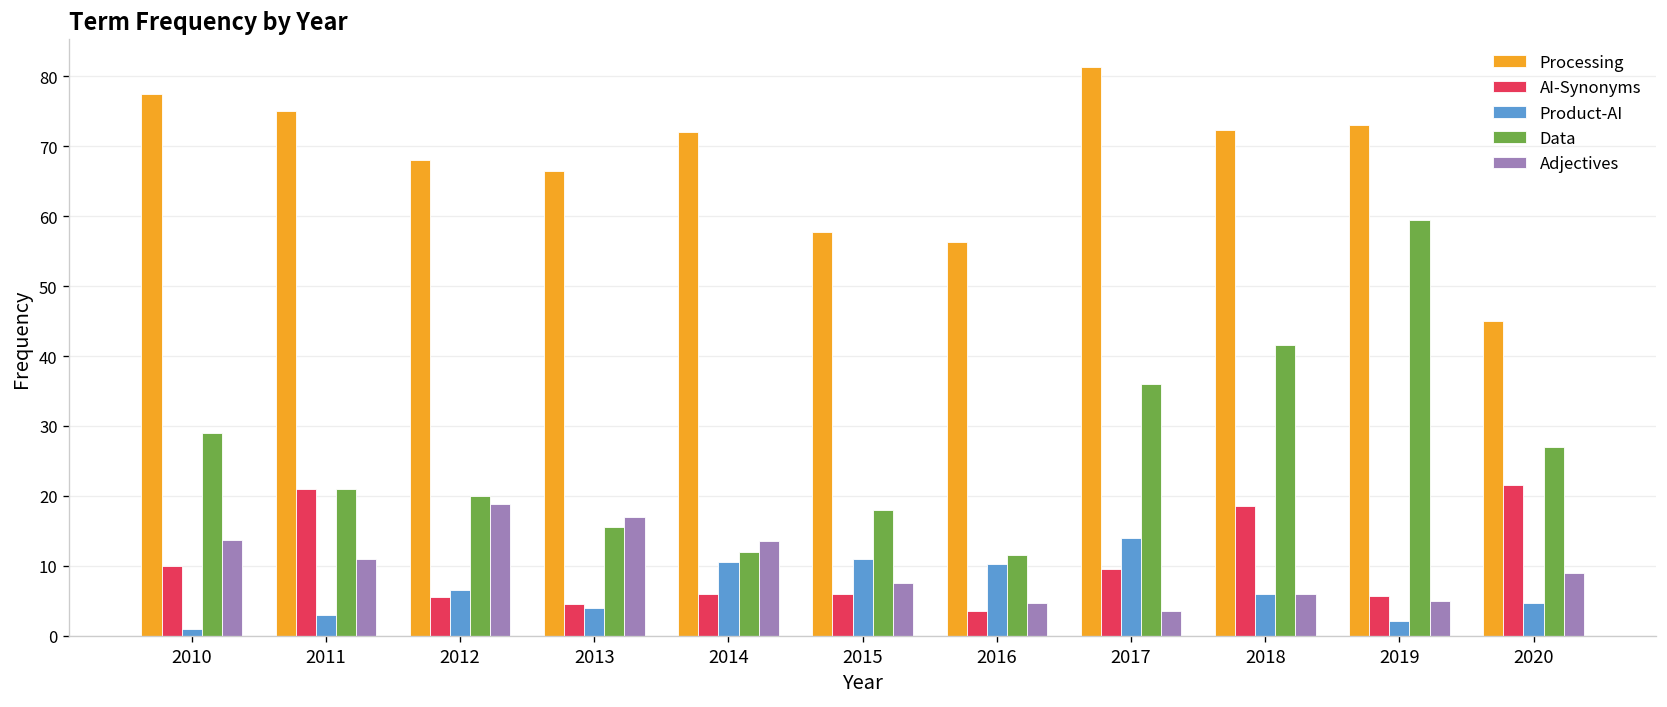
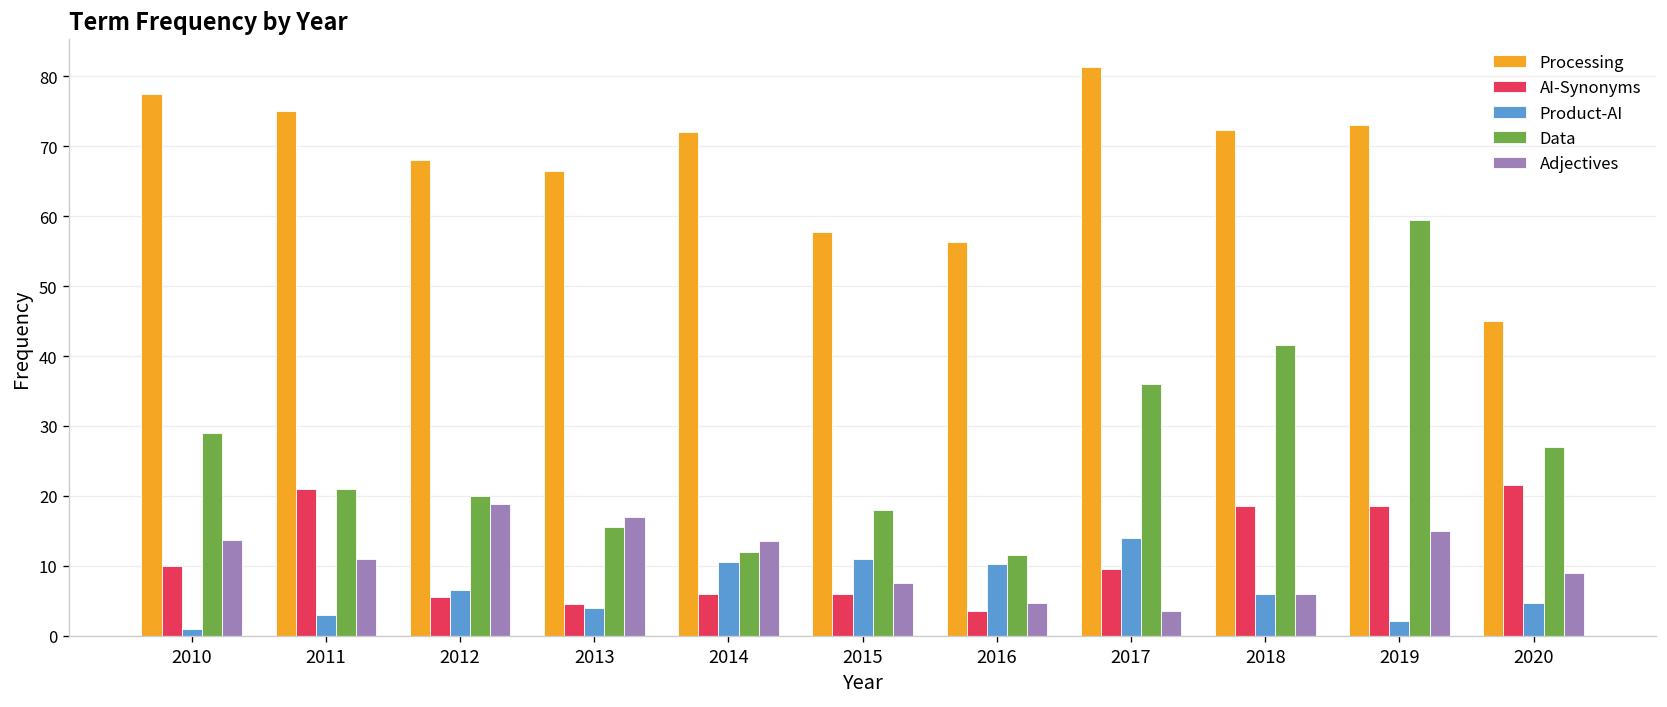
  {
    "Processing": {
      "2010": 78,
      "2011": 75,
      "2012": 68,
      "2013": 67,
      "2014": 72,
      "2015": 58,
      "2016": 56,
      "2017": 81,
      "2018": 72,
      "2019": 73,
      "2020": 45
    },
    "AI-Synonyms": {
      "2010": 10,
      "2011": 21,
      "2012": 6,
      "2013": 5,
      "2014": 6,
      "2015": 6,
      "2016": 4,
      "2017": 10,
      "2018": 19,
-     "2019": 6,
+     "2019": 19,
      "2020": 22
    },
    "Product-AI": {
      "2010": 1,
      "2011": 3,
      "2012": 7,
      "2013": 4,
      "2014": 11,
      "2015": 11,
      "2016": 10,
      "2017": 14,
      "2018": 6,
      "2019": 2,
      "2020": 5
    },
    "Data": {
      "2010": 29,
      "2011": 21,
      "2012": 20,
      "2013": 16,
      "2014": 12,
      "2015": 18,
      "2016": 12,
      "2017": 36,
      "2018": 42,
      "2019": 60,
      "2020": 27
    },
    "Adjectives": {
      "2010": 14,
      "2011": 11,
      "2012": 19,
      "2013": 17,
      "2014": 14,
      "2015": 8,
      "2016": 5,
      "2017": 4,
      "2018": 6,
-     "2019": 5,
+     "2019": 15,
      "2020": 9
    }
  }
